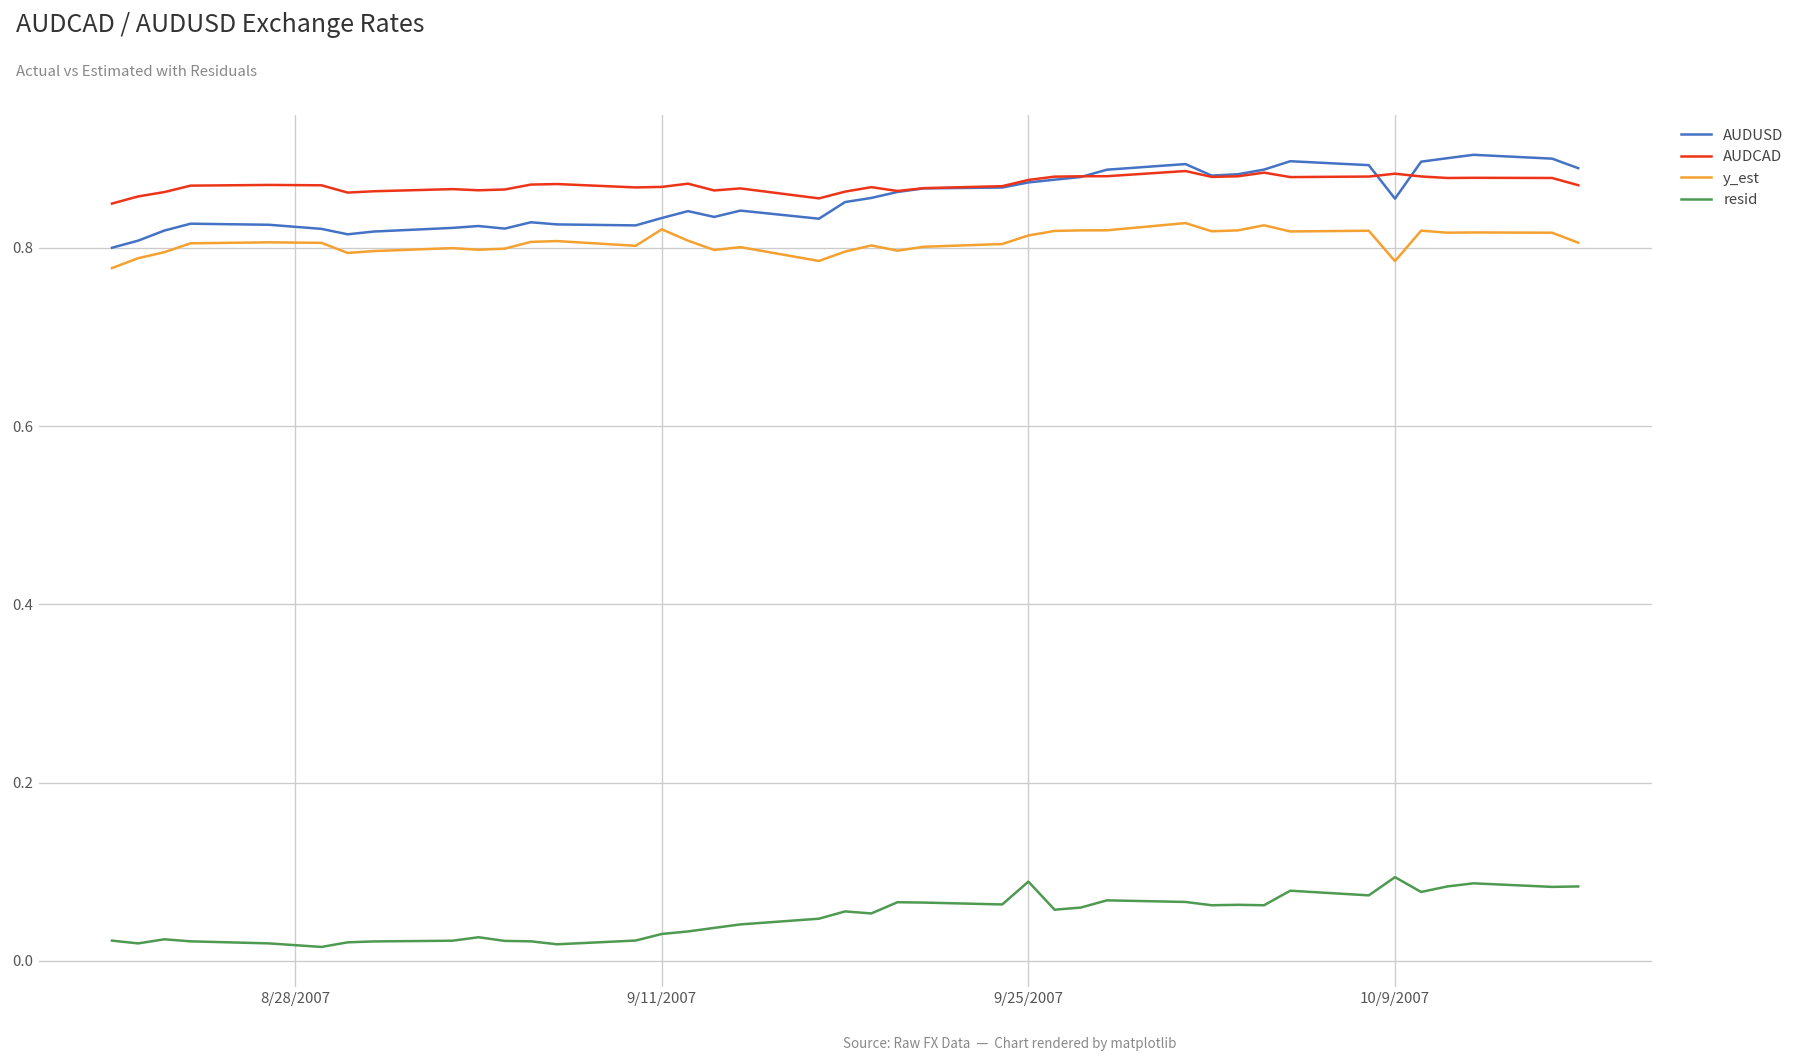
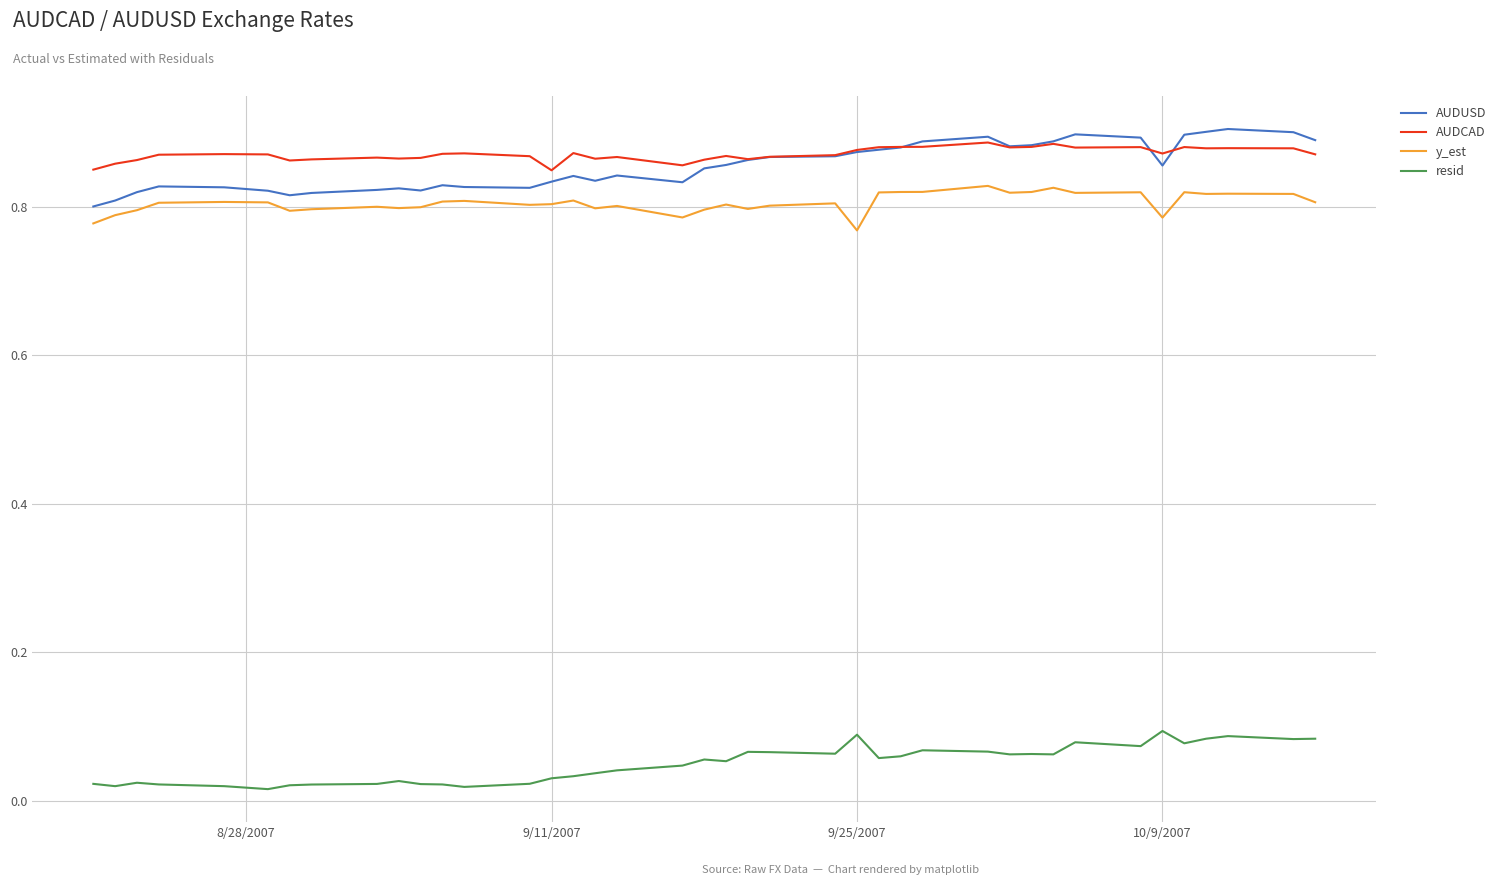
  {
    "AUDUSD": {
      "9/11/2007": 0.83,
      "10/9/2007": 0.86
    },
    "AUDCAD": {
-     "9/11/2007": 0.87,
-     "10/9/2007": 0.88
+     "9/11/2007": 0.85,
+     "10/9/2007": 0.87
    },
    "y_est": {
-     "9/11/2007": 0.82,
-     "9/25/2007": 0.81,
+     "9/11/2007": 0.80,
+     "9/25/2007": 0.77,
      "10/9/2007": 0.79
    },
    "resid": {
      "9/11/2007": 0.03,
      "9/25/2007": 0.09,
      "10/9/2007": 0.09
    }
  }
